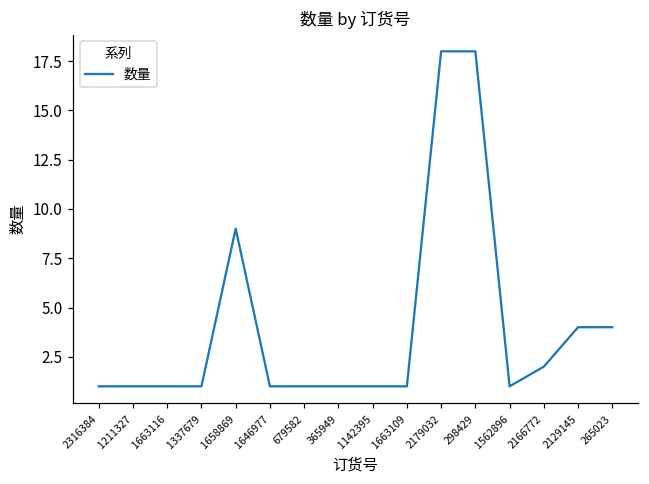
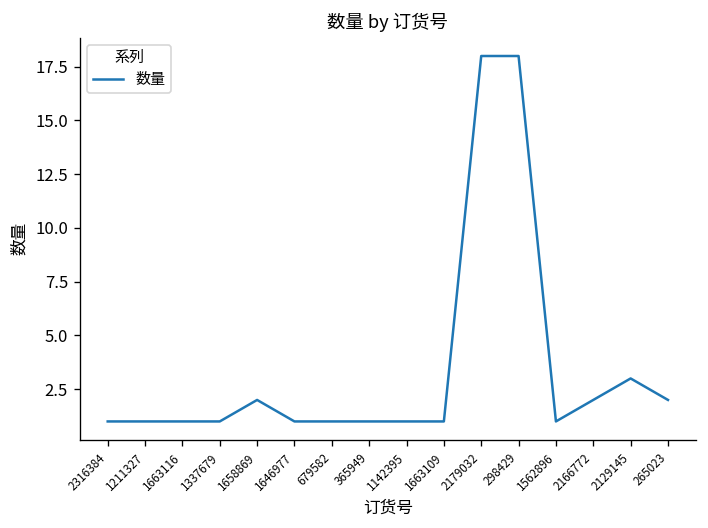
  {
    "2316384": 1,
    "1211327": 1,
    "1663116": 1,
    "1337679": 1,
-   "1658869": 9,
+   "1658869": 2,
    "1646977": 1,
    "679582": 1,
    "365949": 1,
    "1142395": 1,
    "1663109": 1,
    "2179032": 18,
    "298429": 18,
    "1562896": 1,
    "2166772": 2,
-   "2129145": 4,
-   "265023": 4
+   "2129145": 3,
+   "265023": 2
  }
